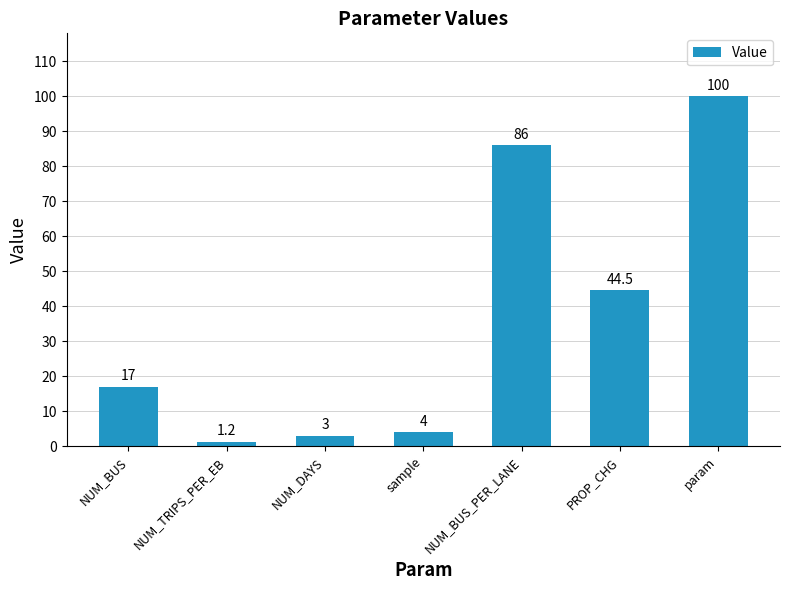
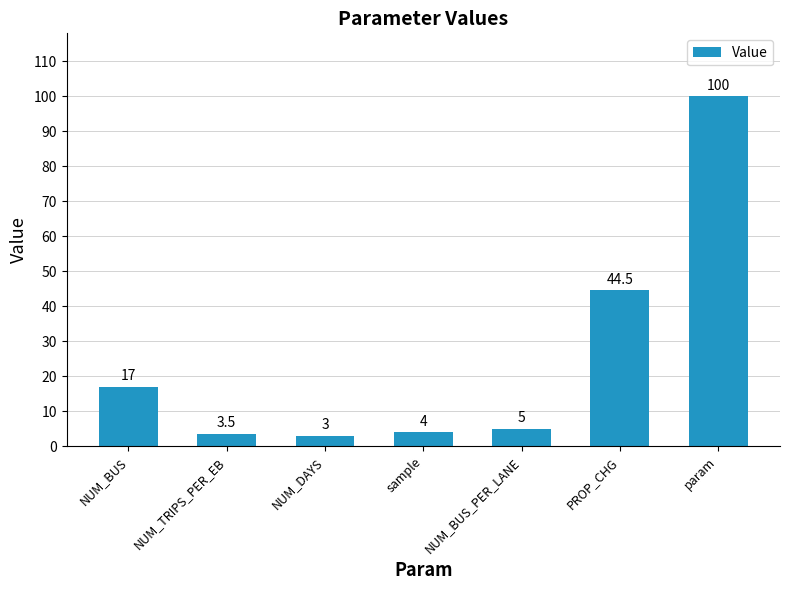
  {
    "NUM_BUS": 17,
-   "NUM_TRIPS_PER_EB": 1.2,
+   "NUM_TRIPS_PER_EB": 3.5,
    "NUM_DAYS": 3,
    "sample": 4,
-   "NUM_BUS_PER_LANE": 86,
+   "NUM_BUS_PER_LANE": 5,
    "PROP_CHG": 44.5,
    "param": 100
  }
